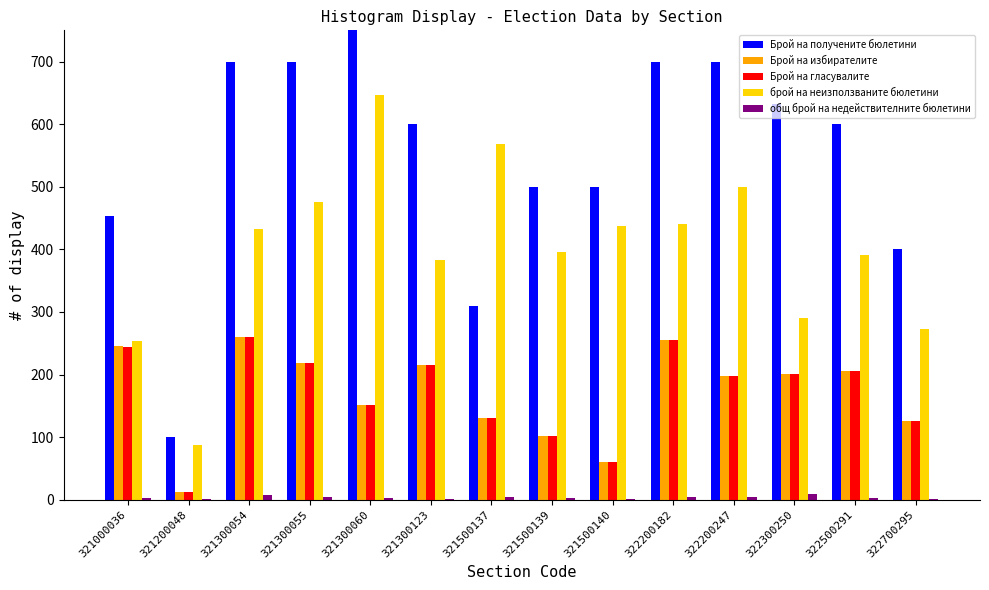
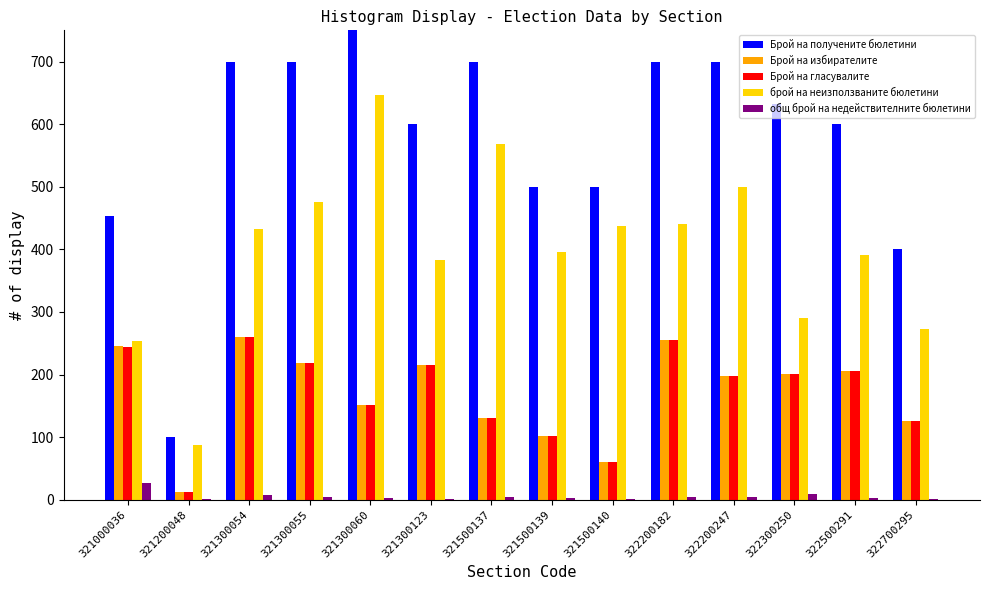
  {
    "Брой на получените бюлетини": {
      "321000036": 450,
      "321200048": 100,
      "321300054": 700,
      "321300055": 700,
      "321300123": 600,
-     "321500137": 310,
+     "321500137": 700,
      "321500139": 500,
      "321500140": 500,
      "322200182": 700,
      "322200247": 700,
      "322500291": 600,
      "322700295": 400
    },
    "Брой на гласувалите": {
      "321000036": 240,
      "321200048": 10,
      "321300054": 260,
      "321300055": 220,
      "321300060": 150,
      "321300123": 220,
      "321500137": 130,
      "321500139": 100,
      "321500140": 60,
      "322200182": 260,
      "322200247": 200,
      "322300250": 200,
      "322500291": 210,
      "322700295": 130
    },
    "общ брой на недействителните бюлетини": {
-     "321000036": 0,
+     "321000036": 30,
      "321300054": 10,
      "321300055": 10,
      "321500137": 10,
      "322200182": 10,
      "322200247": 0,
      "322300250": 10
    }
  }
